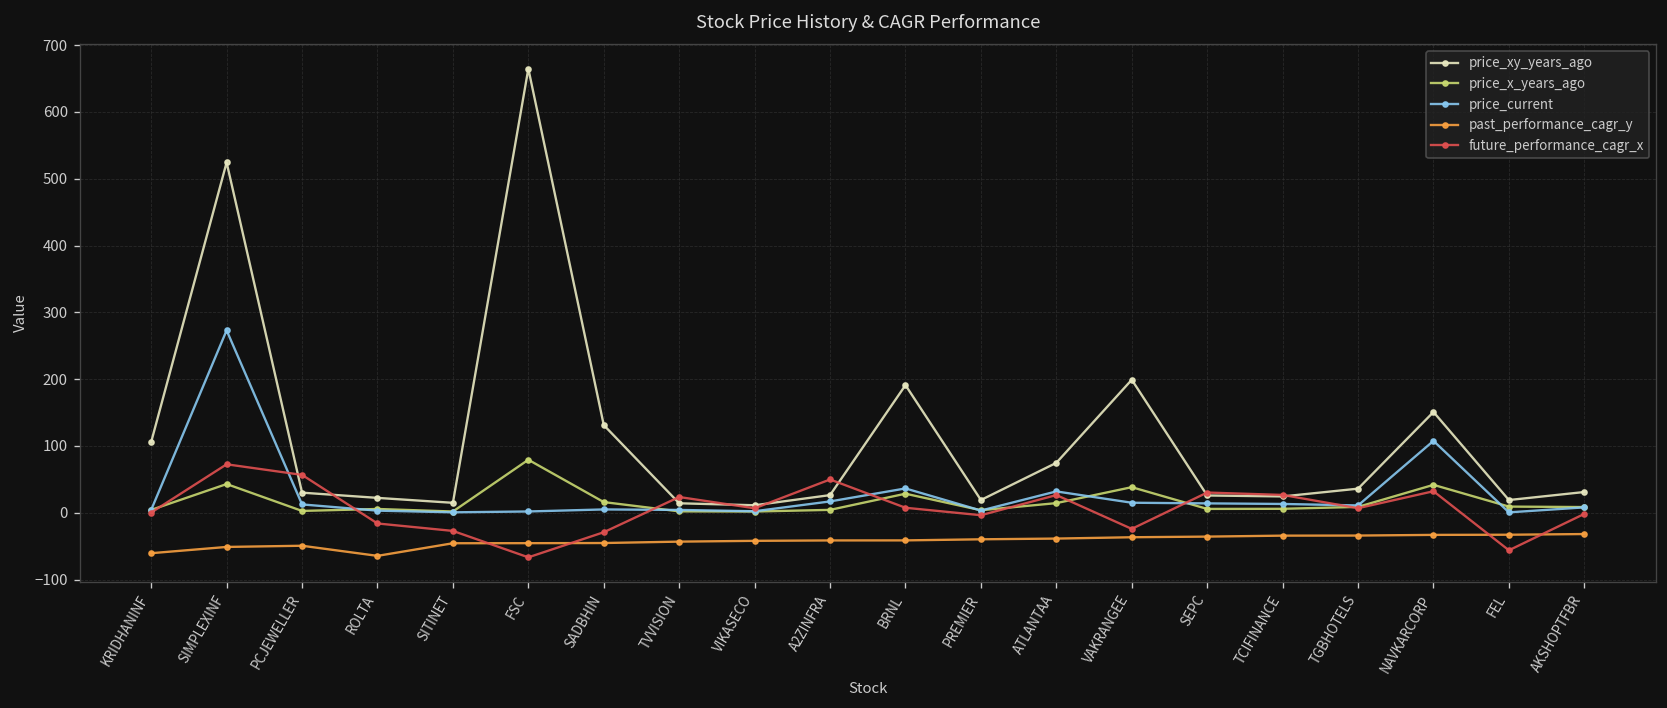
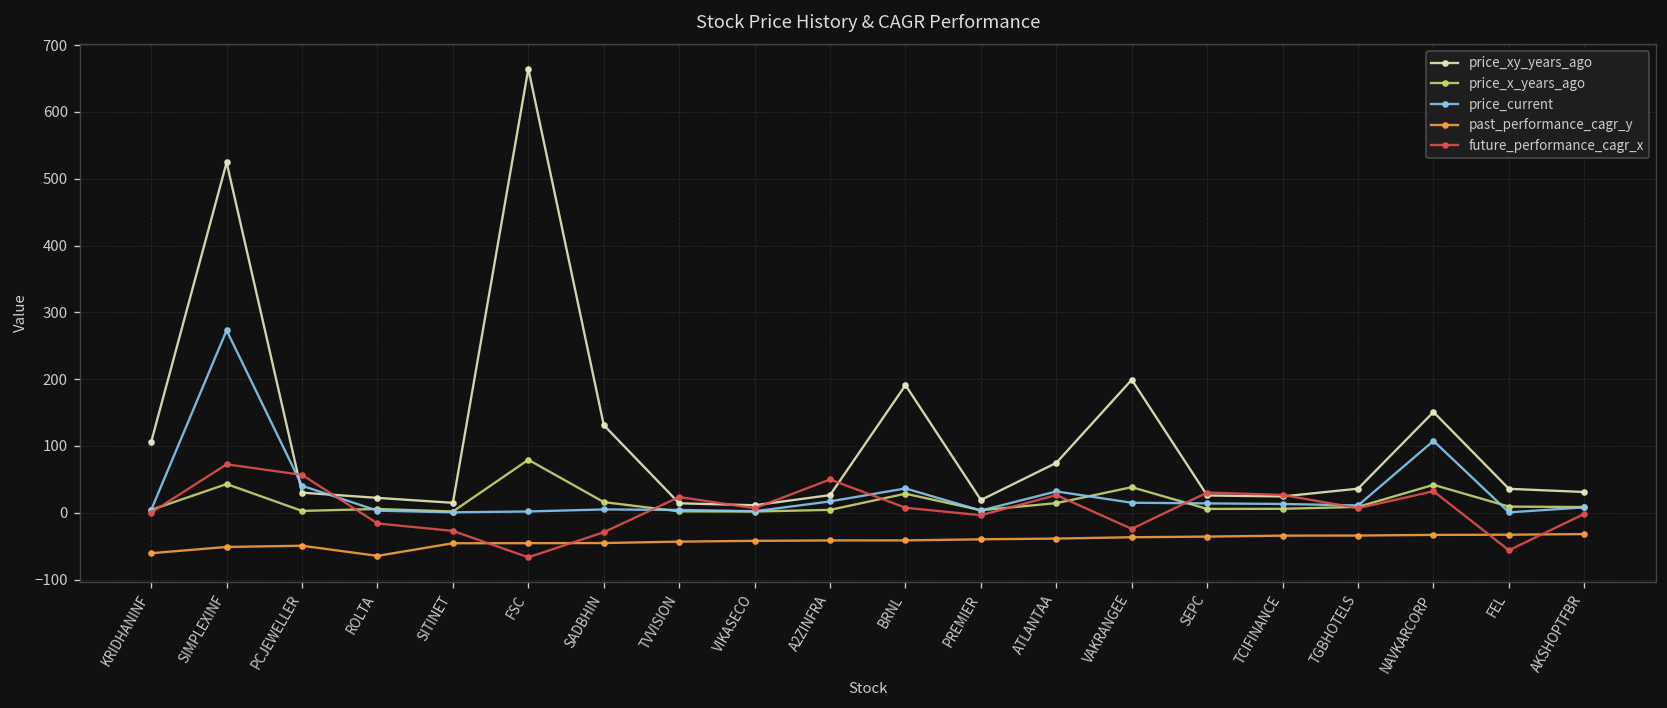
  {
    "price_xy_years_ago": {
      "KRIDHANINF": 110,
      "SIMPLEXINF": 520,
      "PCJEWELLER": 30,
      "ROLTA": 20,
      "SITINET": 10,
      "FSC": 660,
      "SADBHIN": 130,
      "TVVISION": 10,
      "VIKASECO": 10,
      "A2ZINFRA": 30,
      "BRNL": 190,
      "PREMIER": 20,
      "ATLANTAA": 70,
      "VAKRANGEE": 200,
      "TGBHOTELS": 40,
      "NAVKARCORP": 150,
-     "FEL": 20,
+     "FEL": 40,
      "AKSHOPTFBR": 30
    },
    "price_x_years_ago": {
      "SIMPLEXINF": 40,
      "PCJEWELLER": 0,
      "FSC": 80,
      "SADBHIN": 20,
      "A2ZINFRA": 0,
      "BRNL": 30,
      "ATLANTAA": 10,
      "VAKRANGEE": 40,
      "SEPC": 10,
      "TCIFINANCE": 10,
      "NAVKARCORP": 40,
      "FEL": 10
    },
    "price_current": {
      "SIMPLEXINF": 270,
-     "PCJEWELLER": 10,
+     "PCJEWELLER": 40,
      "FSC": 0,
      "SADBHIN": 0,
      "A2ZINFRA": 20,
      "BRNL": 40,
      "ATLANTAA": 30,
      "VAKRANGEE": 10,
      "SEPC": 10,
      "TCIFINANCE": 10,
      "NAVKARCORP": 110,
      "FEL": 0
    },
    "past_performance_cagr_y": {
      "KRIDHANINF": -60,
      "SIMPLEXINF": -50,
      "PCJEWELLER": -50,
      "ROLTA": -60,
      "SITINET": -50,
      "FSC": -50,
      "SADBHIN": -50,
      "TVVISION": -40,
      "VIKASECO": -40,
      "A2ZINFRA": -40,
      "BRNL": -40,
      "PREMIER": -40,
      "ATLANTAA": -40,
      "VAKRANGEE": -40,
      "SEPC": -40,
      "TCIFINANCE": -30,
      "TGBHOTELS": -30,
      "NAVKARCORP": -30,
      "FEL": -30,
      "AKSHOPTFBR": -30
    },
    "future_performance_cagr_x": {
      "SIMPLEXINF": 70,
      "PCJEWELLER": 60,
      "ROLTA": -20,
      "SITINET": -30,
      "FSC": -70,
      "SADBHIN": -30,
      "TVVISION": 20,
      "A2ZINFRA": 50,
      "BRNL": 10,
      "PREMIER": 0,
      "ATLANTAA": 30,
      "VAKRANGEE": -20,
      "NAVKARCORP": 30,
      "FEL": -60,
      "AKSHOPTFBR": 0
    }
  }
